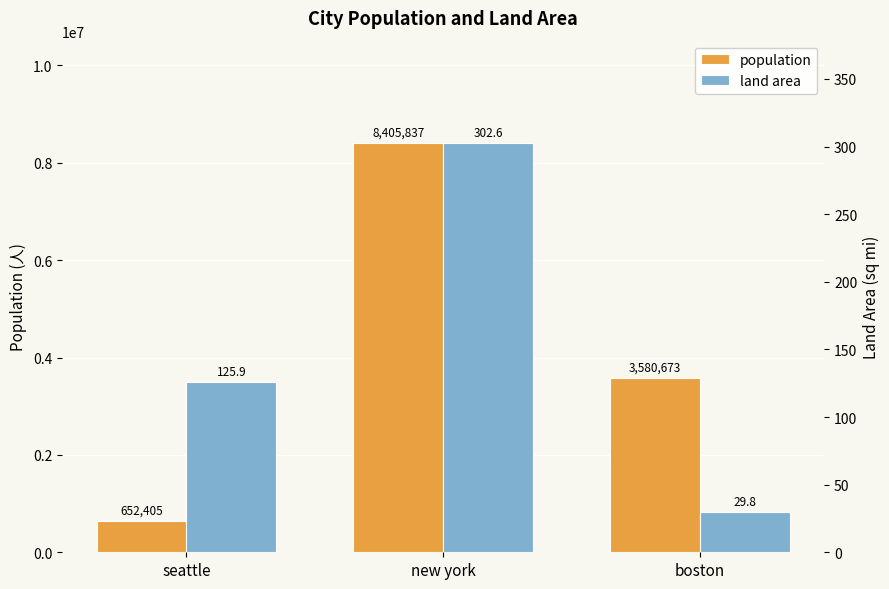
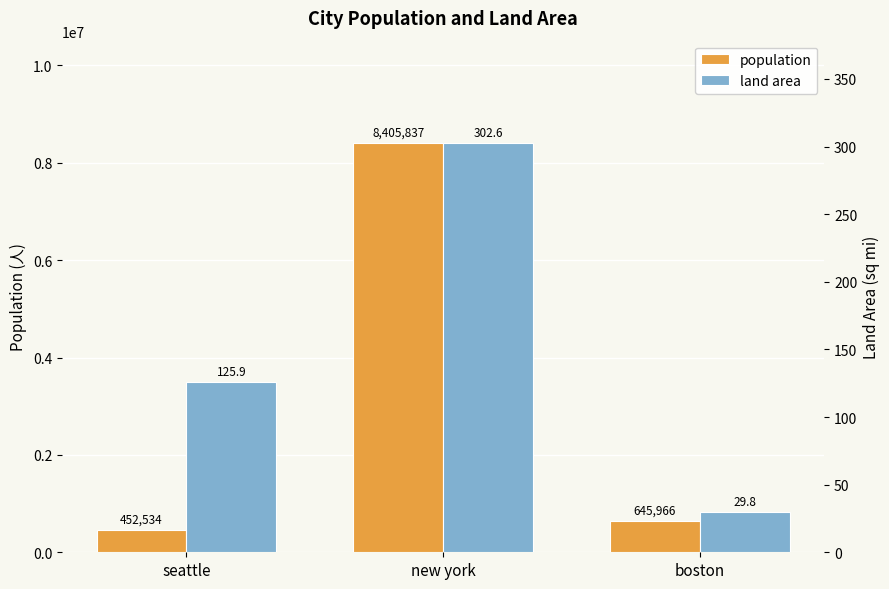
  {
    "population": {
-     "seattle": "652,405",
+     "seattle": "452,534",
      "new york": "8,405,837",
-     "boston": "3,580,673"
+     "boston": "645,966"
    },
    "land area": {
      "seattle": "125.9",
      "new york": "302.6",
      "boston": "29.8"
    }
  }
